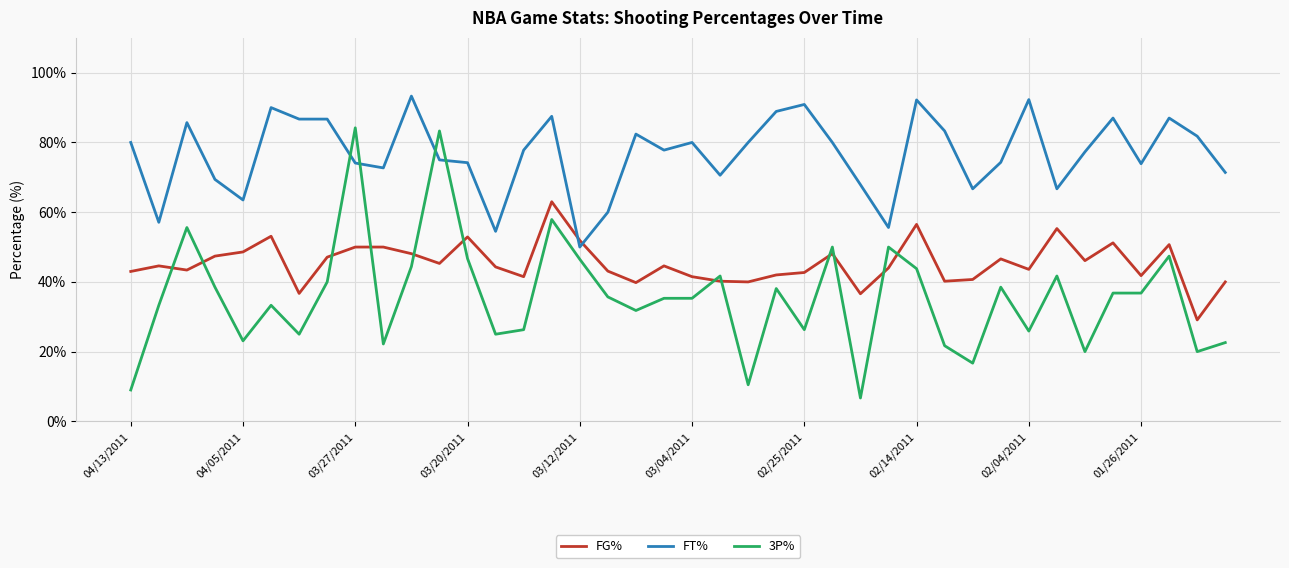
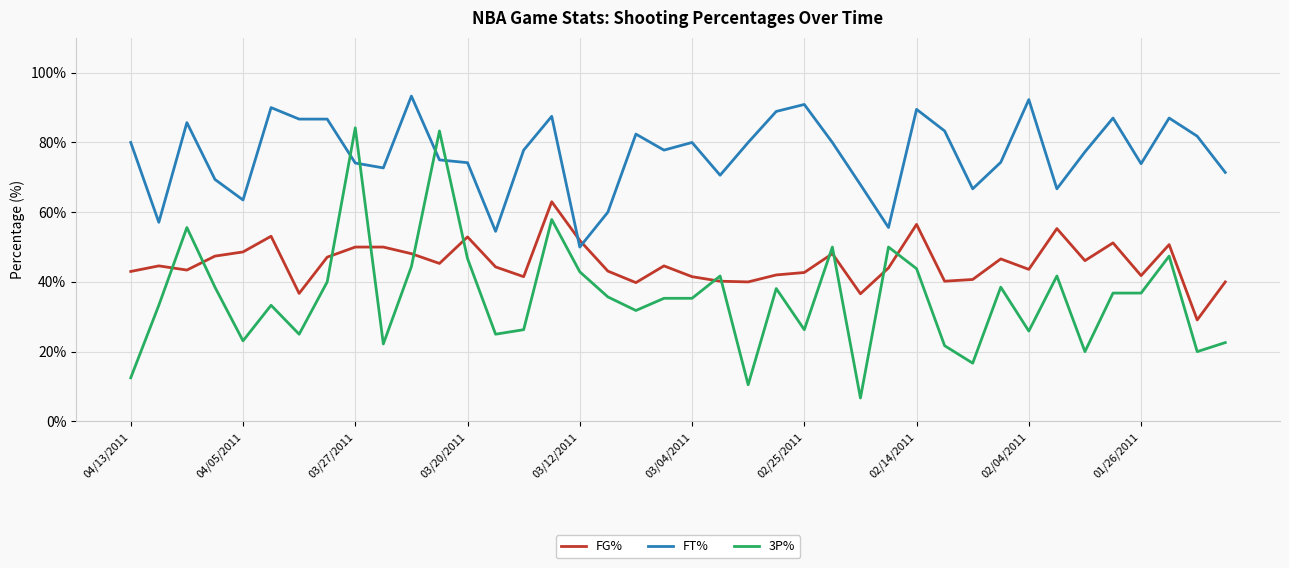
  {
    "FG%": {
      "04/13/2011": "43%",
      "04/05/2011": "49%",
      "03/27/2011": "50%",
      "03/20/2011": "53%",
      "03/12/2011": "52%",
      "03/04/2011": "42%",
      "02/25/2011": "43%",
      "02/14/2011": "57%",
      "02/04/2011": "44%",
      "01/26/2011": "42%"
    },
    "FT%": {
      "04/13/2011": "80%",
      "04/05/2011": "64%",
      "03/27/2011": "74%",
      "03/20/2011": "74%",
      "03/12/2011": "50%",
      "03/04/2011": "80%",
      "02/25/2011": "91%",
-     "02/14/2011": "92%",
+     "02/14/2011": "90%",
      "02/04/2011": "92%",
      "01/26/2011": "74%"
    },
    "3P%": {
-     "04/13/2011": "9%",
+     "04/13/2011": "13%",
      "04/05/2011": "23%",
      "03/27/2011": "84%",
      "03/20/2011": "47%",
-     "03/12/2011": "47%",
+     "03/12/2011": "43%",
      "03/04/2011": "35%",
      "02/25/2011": "26%",
      "02/14/2011": "44%",
      "02/04/2011": "26%",
      "01/26/2011": "37%"
    }
  }
